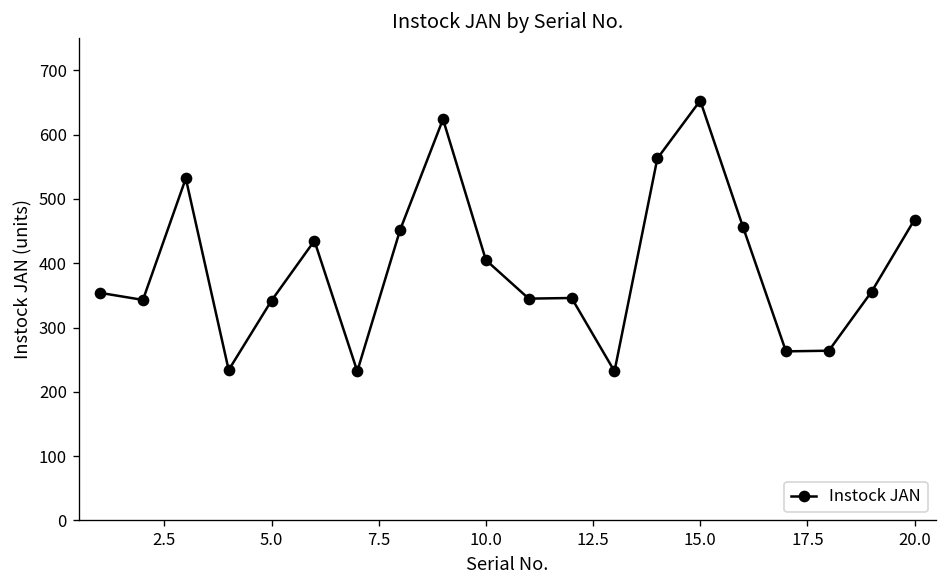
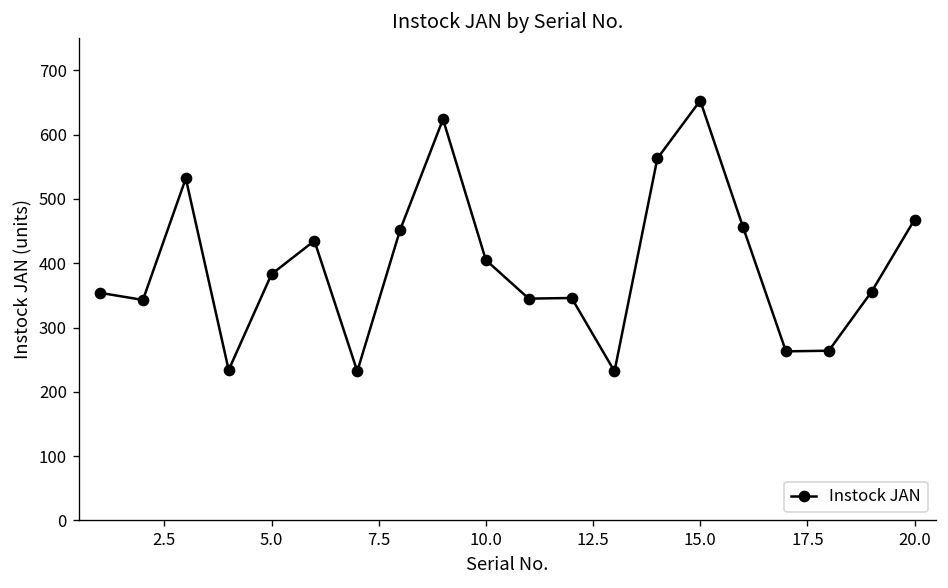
  {
-   "5.0": 340,
+   "5.0": 380,
    "10.0": 410,
    "15.0": 650,
    "20.0": 470
  }
